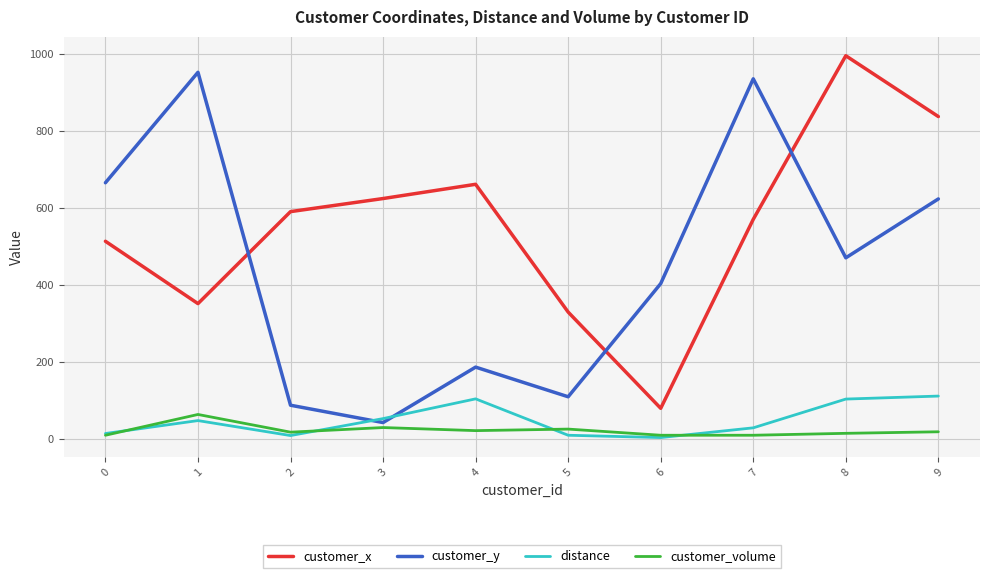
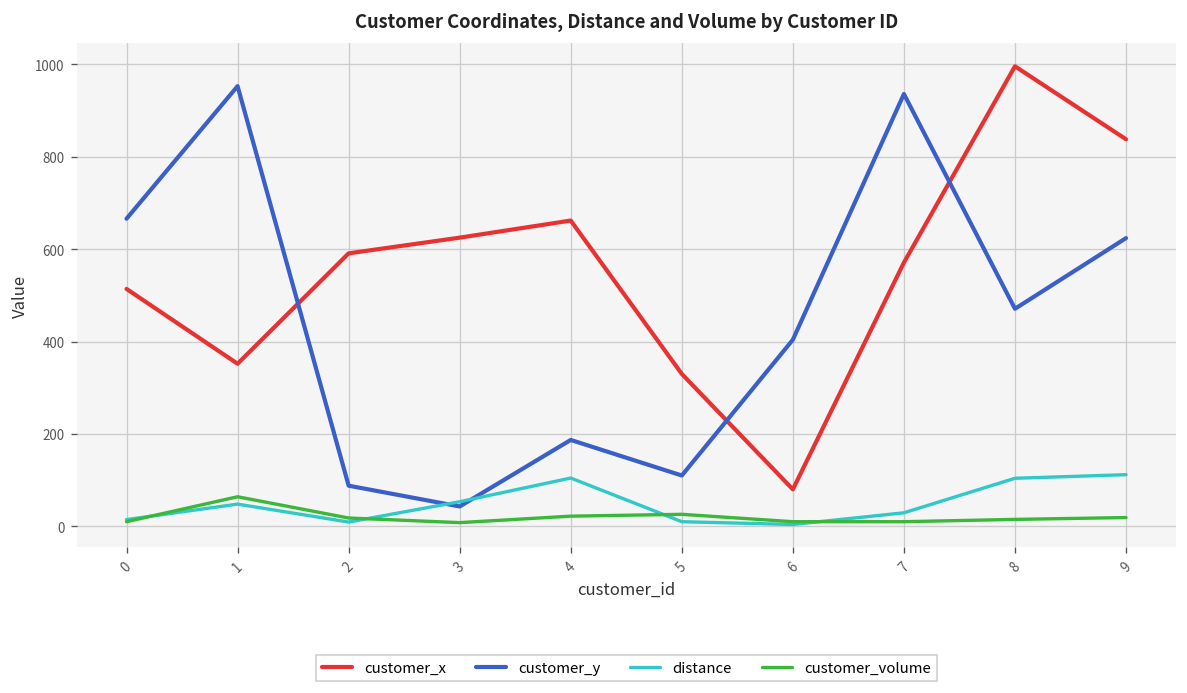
  {
    "customer_x": {
      "0": 510,
      "1": 350,
      "2": 590,
      "3": 630,
      "4": 660,
      "5": 330,
      "6": 80,
      "7": 570,
      "8": 1000,
      "9": 840
    },
    "customer_y": {
      "0": 670,
      "1": 950,
      "2": 90,
      "3": 40,
      "4": 190,
      "5": 110,
      "6": 400,
      "7": 940,
      "8": 470,
      "9": 620
    },
    "distance": {
      "1": 50,
      "2": 10,
      "3": 50,
      "4": 100,
      "5": 10,
      "7": 30,
      "8": 100,
      "9": 110
    },
    "customer_volume": {
      "1": 60,
      "2": 20,
-     "3": 30,
+     "3": 10,
      "4": 20,
      "5": 30,
      "7": 10,
      "8": 20,
      "9": 20
    }
  }
